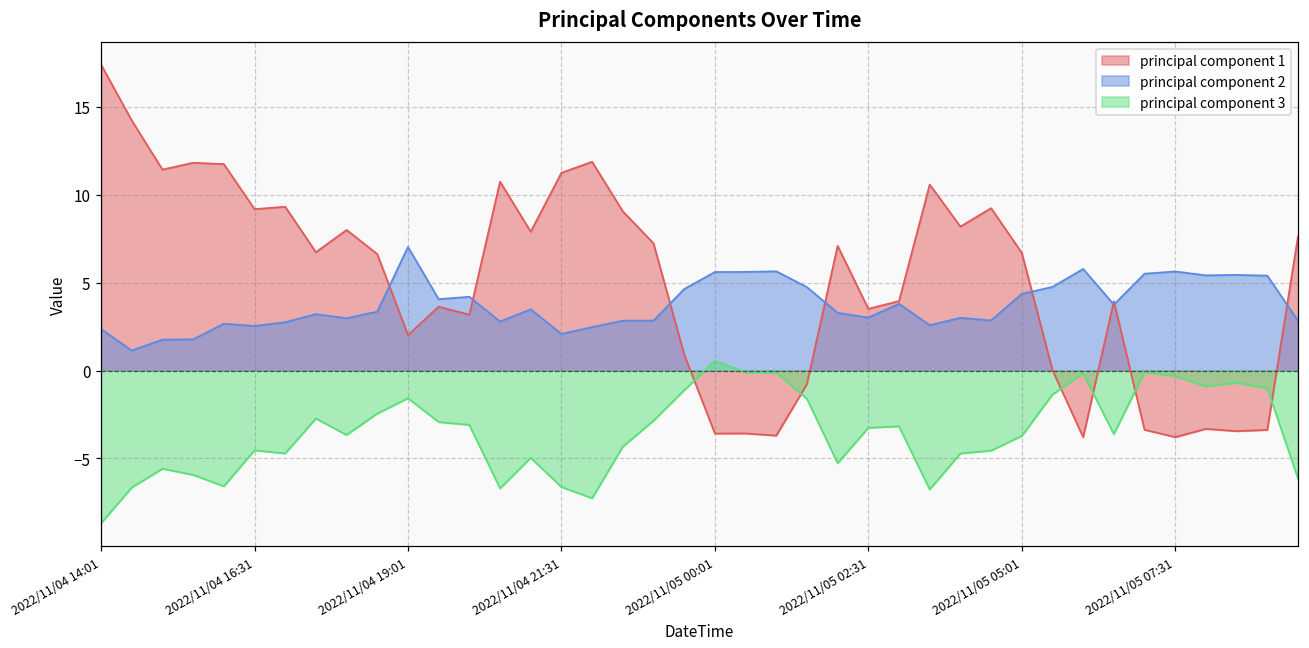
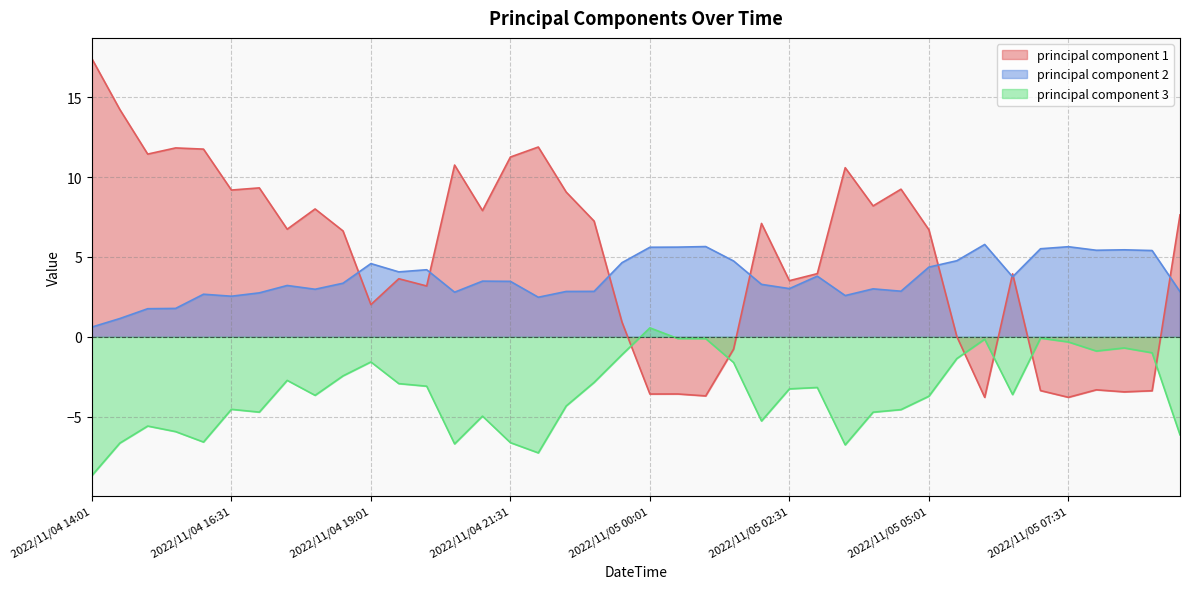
  {
    "principal component 2": {
-     "2022/11/04 14:01": 2.4,
+     "2022/11/04 14:01": 0.6,
      "2022/11/04 16:31": 2.5,
-     "2022/11/04 19:01": 7.0,
-     "2022/11/04 21:31": 2.1,
+     "2022/11/04 19:01": 4.6,
+     "2022/11/04 21:31": 3.5,
      "2022/11/05 00:01": 5.6,
      "2022/11/05 02:31": 3.0,
      "2022/11/05 05:01": 4.4,
      "2022/11/05 07:31": 5.6
    }
  }
